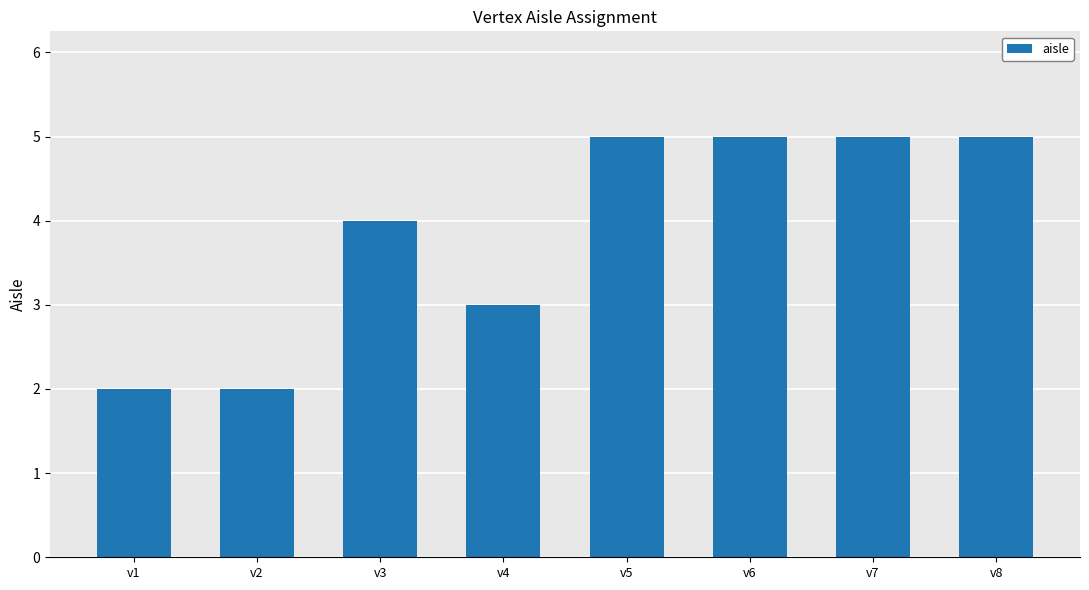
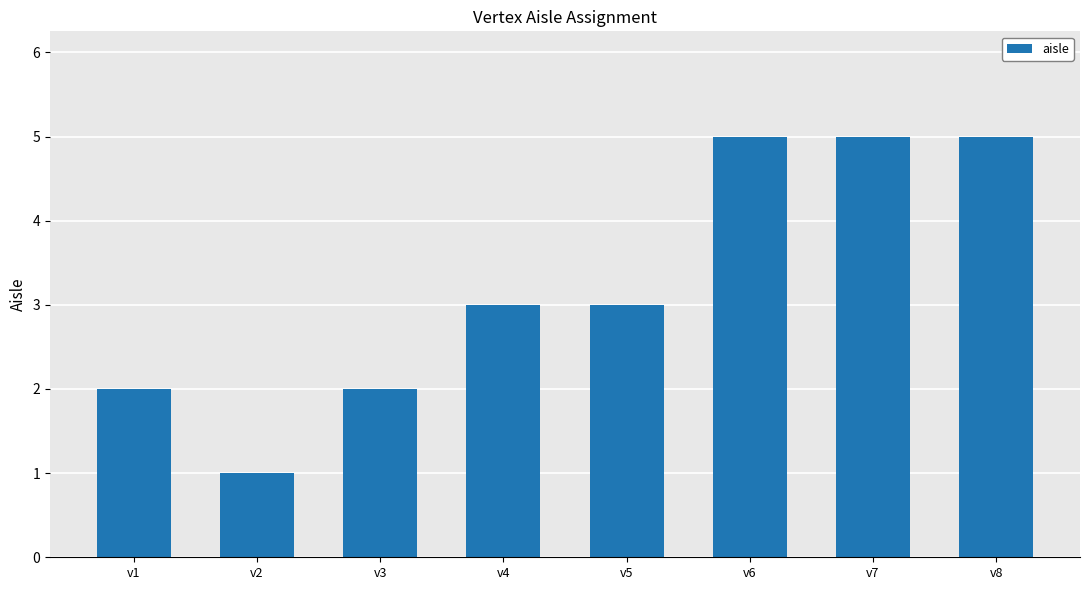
  {
    "v1": 2,
-   "v2": 2,
-   "v3": 4,
+   "v2": 1,
+   "v3": 2,
    "v4": 3,
-   "v5": 5,
+   "v5": 3,
    "v6": 5,
    "v7": 5,
    "v8": 5
  }
